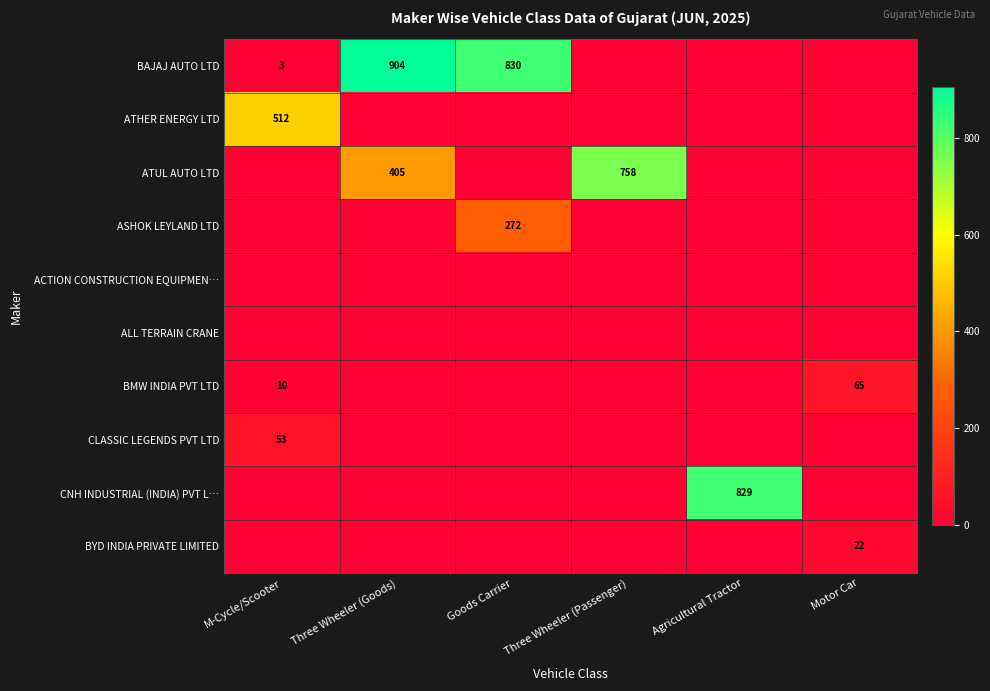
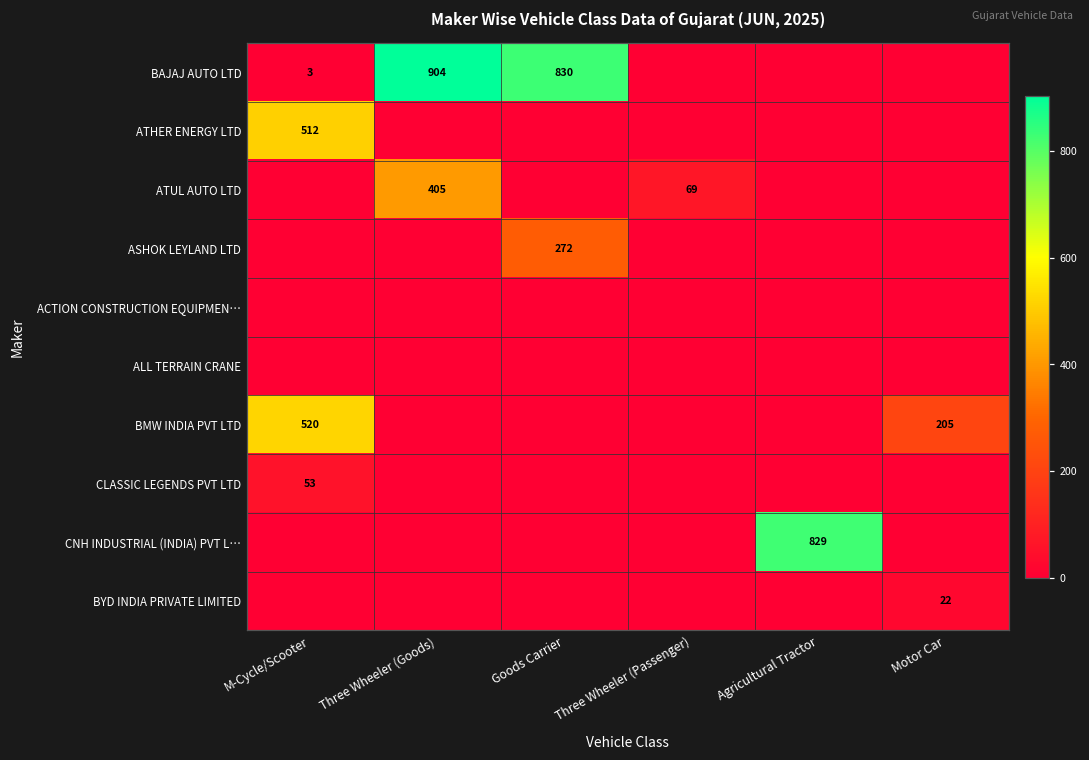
  {
    "BAJAJ AUTO LTD": {
      "M-Cycle/Scooter": 3,
      "Three Wheeler (Goods)": 904,
      "Goods Carrier": 830
    },
    "ATHER ENERGY LTD": {
      "M-Cycle/Scooter": 512
    },
    "ATUL AUTO LTD": {
      "Three Wheeler (Goods)": 405,
-     "Three Wheeler (Passenger)": 758
+     "Three Wheeler (Passenger)": 69
    },
    "ASHOK LEYLAND LTD": {
      "Goods Carrier": 272
    },
    "BMW INDIA PVT LTD": {
-     "M-Cycle/Scooter": 10,
-     "Motor Car": 65
+     "M-Cycle/Scooter": 520,
+     "Motor Car": 205
    },
    "CLASSIC LEGENDS PVT LTD": {
      "M-Cycle/Scooter": 53
    },
    "CNH INDUSTRIAL (INDIA) PVT L…": {
      "Agricultural Tractor": 829
    },
    "BYD INDIA PRIVATE LIMITED": {
      "Motor Car": 22
    }
  }
